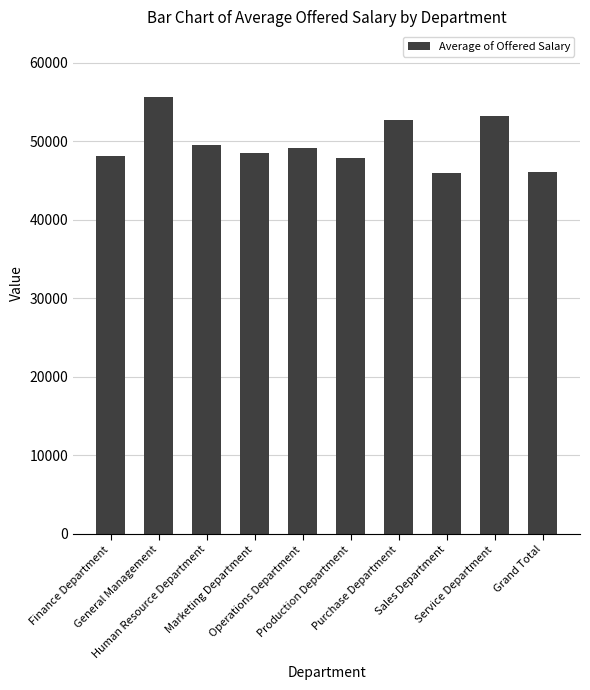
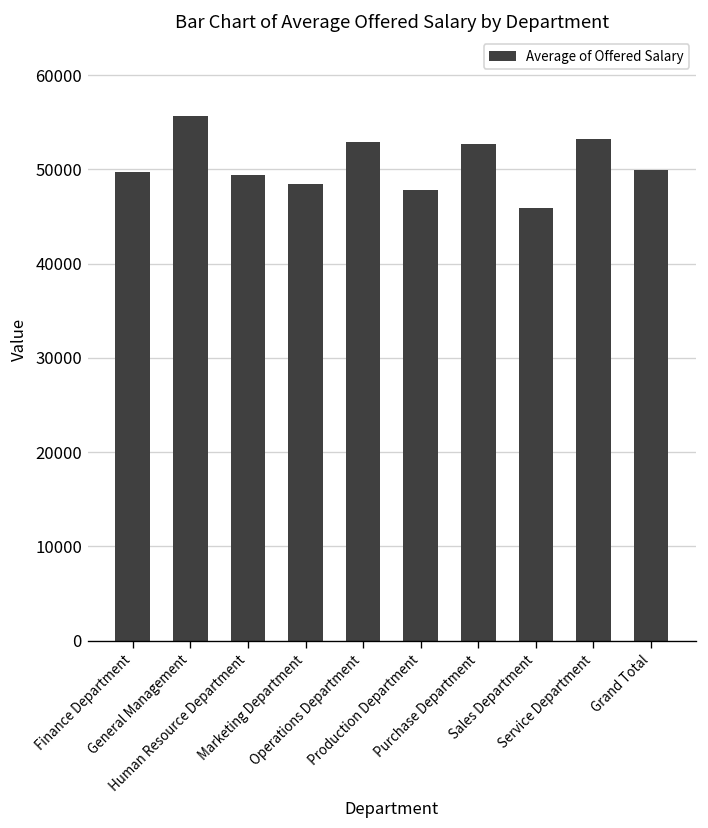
  {
-   "Finance Department": 48000,
+   "Finance Department": 50000,
    "General Management": 56000,
    "Human Resource Department": 49000,
    "Marketing Department": 48000,
-   "Operations Department": 49000,
+   "Operations Department": 53000,
    "Production Department": 48000,
    "Purchase Department": 53000,
    "Sales Department": 46000,
    "Service Department": 53000,
-   "Grand Total": 46000
+   "Grand Total": 50000
  }
